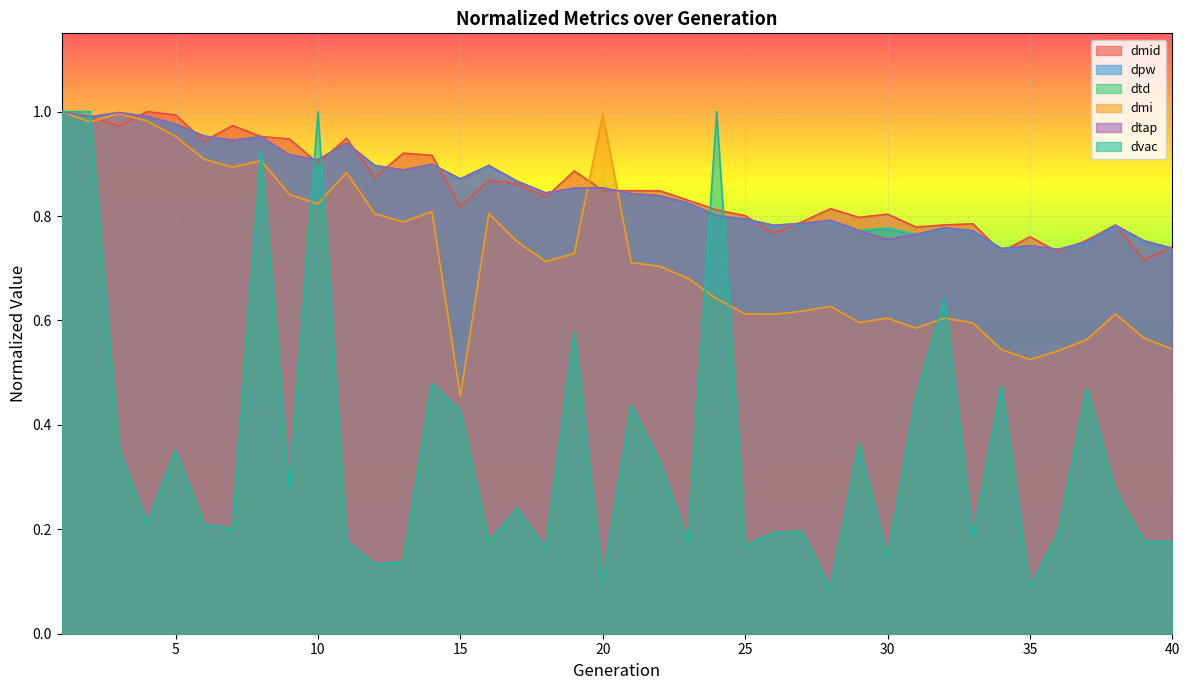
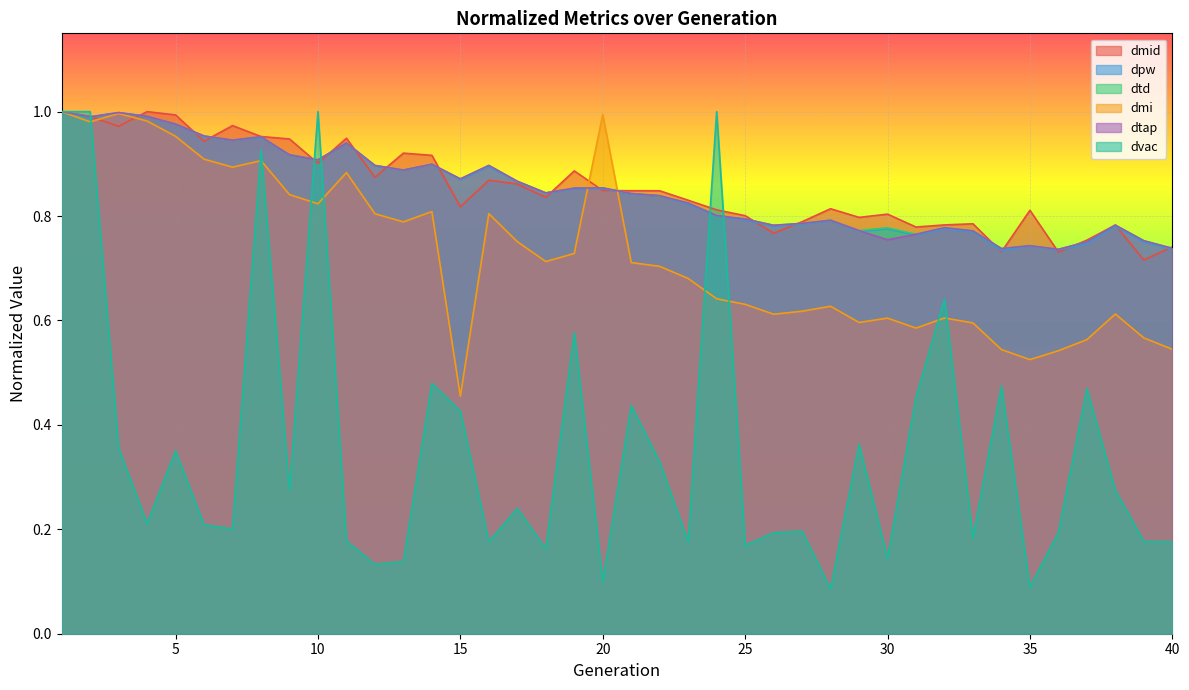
  {
    "dmid": {
      "5": 0.99,
      "10": 0.90,
      "15": 0.82,
      "25": 0.80,
      "30": 0.80,
-     "35": 0.76
+     "35": 0.81
    },
    "dmi": {
      "5": 0.95,
      "10": 0.82,
      "15": 0.45,
      "20": 0.99,
-     "25": 0.61,
+     "25": 0.63,
      "30": 0.60,
      "35": 0.53,
      "40": 0.54
    },
    "dtap": {
      "30": 0.75
    }
  }
